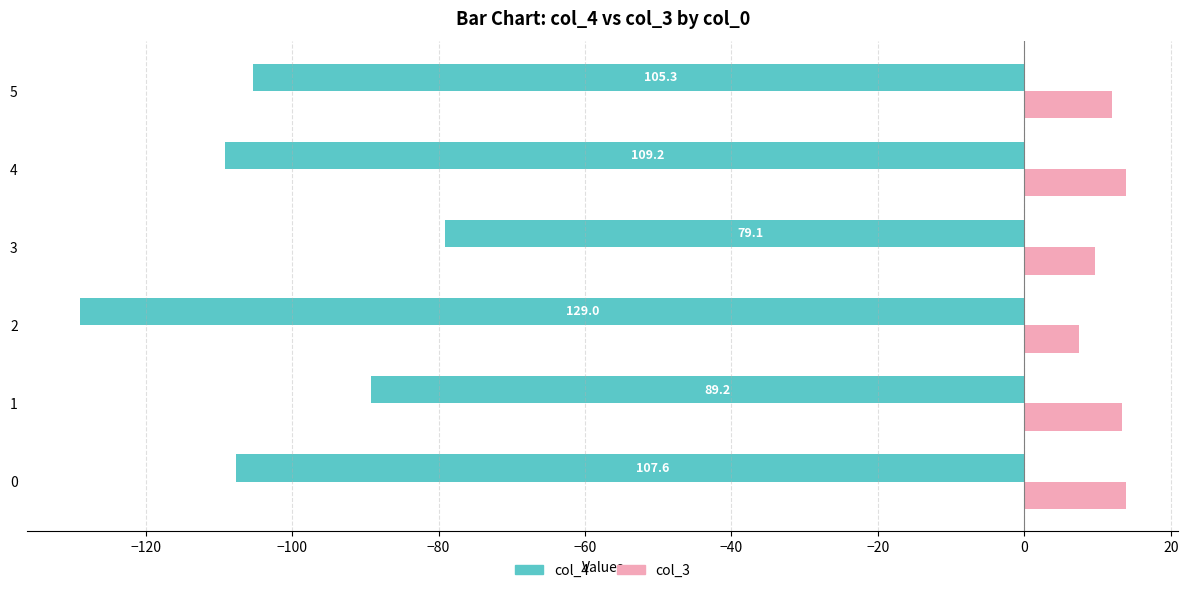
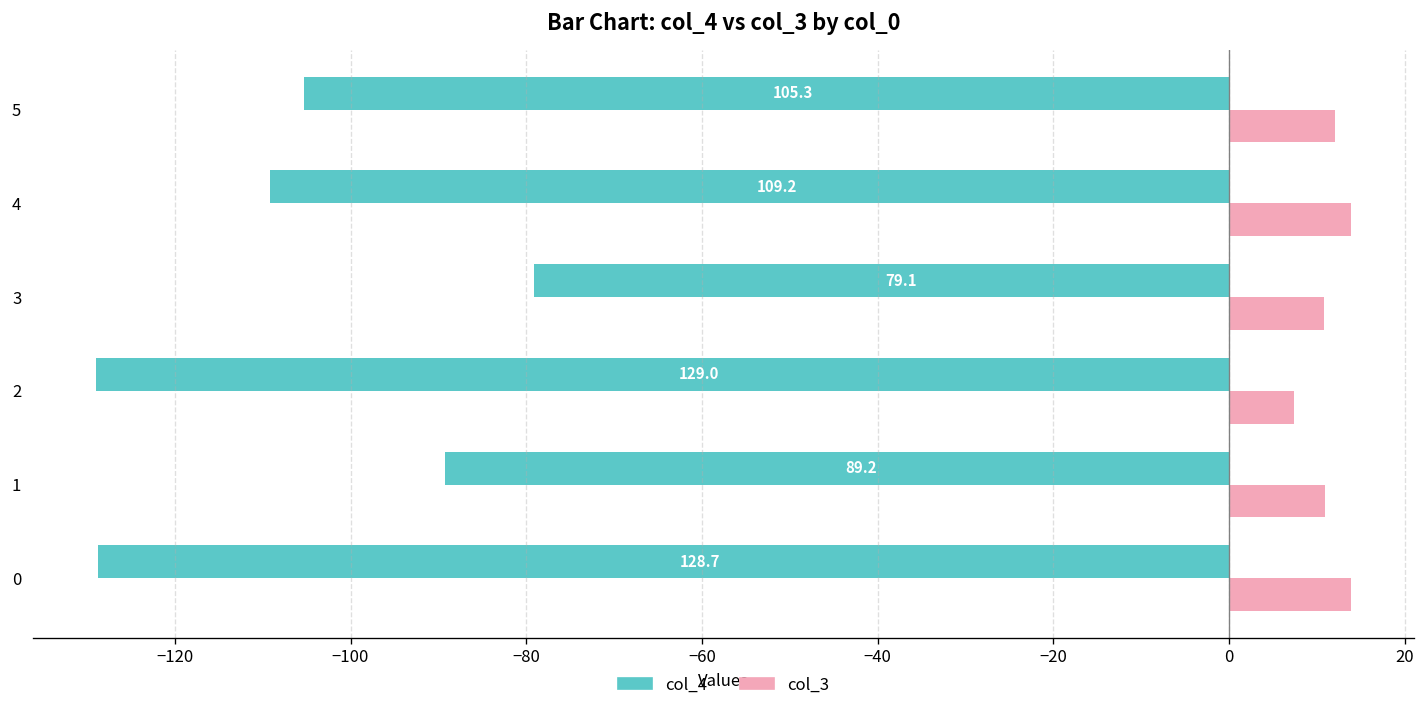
  {
    "col_4": {
-     "0": 107.6
+     "0": 128.7
    },
    "col_3": {
      "5": 12,
      "4": 14,
-     "3": 10,
+     "3": 11,
      "2": 7,
-     "1": 13,
+     "1": 11,
      "0": 14
    }
  }
